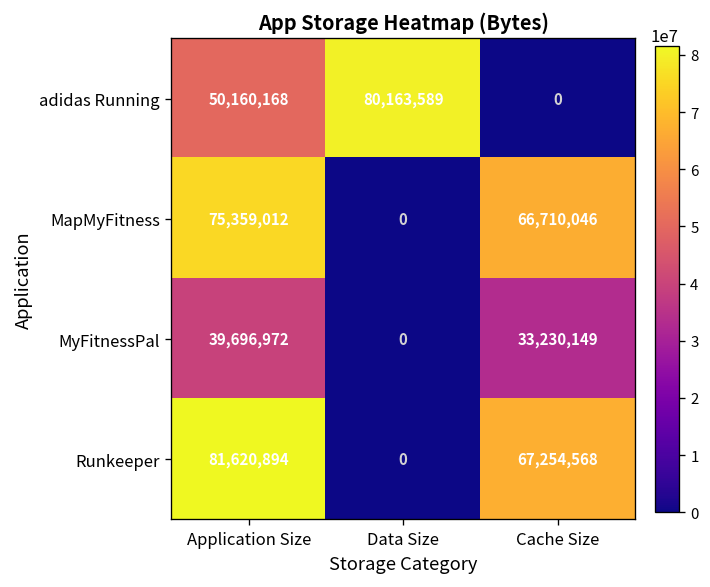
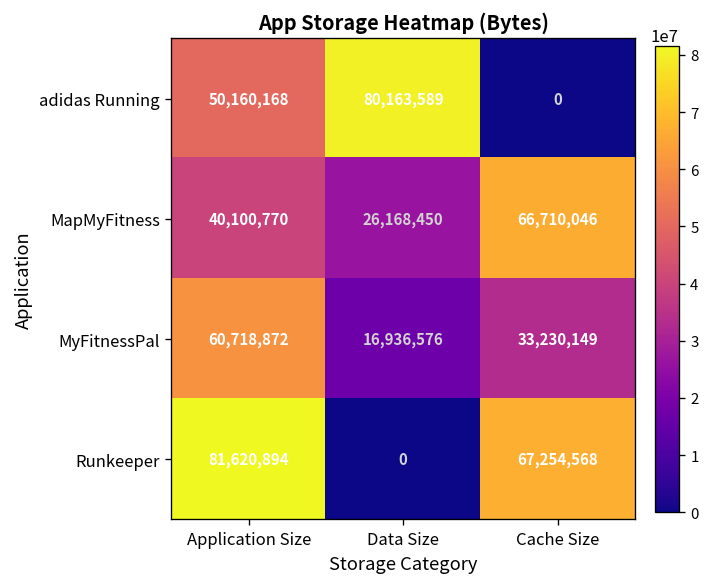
  {
    "adidas Running": {
      "Application Size": "50,160,168",
      "Data Size": "80,163,589",
      "Cache Size": "0"
    },
    "MapMyFitness": {
-     "Application Size": "75,359,012",
-     "Data Size": "0",
+     "Application Size": "40,100,770",
+     "Data Size": "26,168,450",
      "Cache Size": "66,710,046"
    },
    "MyFitnessPal": {
-     "Application Size": "39,696,972",
-     "Data Size": "0",
+     "Application Size": "60,718,872",
+     "Data Size": "16,936,576",
      "Cache Size": "33,230,149"
    },
    "Runkeeper": {
      "Application Size": "81,620,894",
      "Data Size": "0",
      "Cache Size": "67,254,568"
    }
  }
